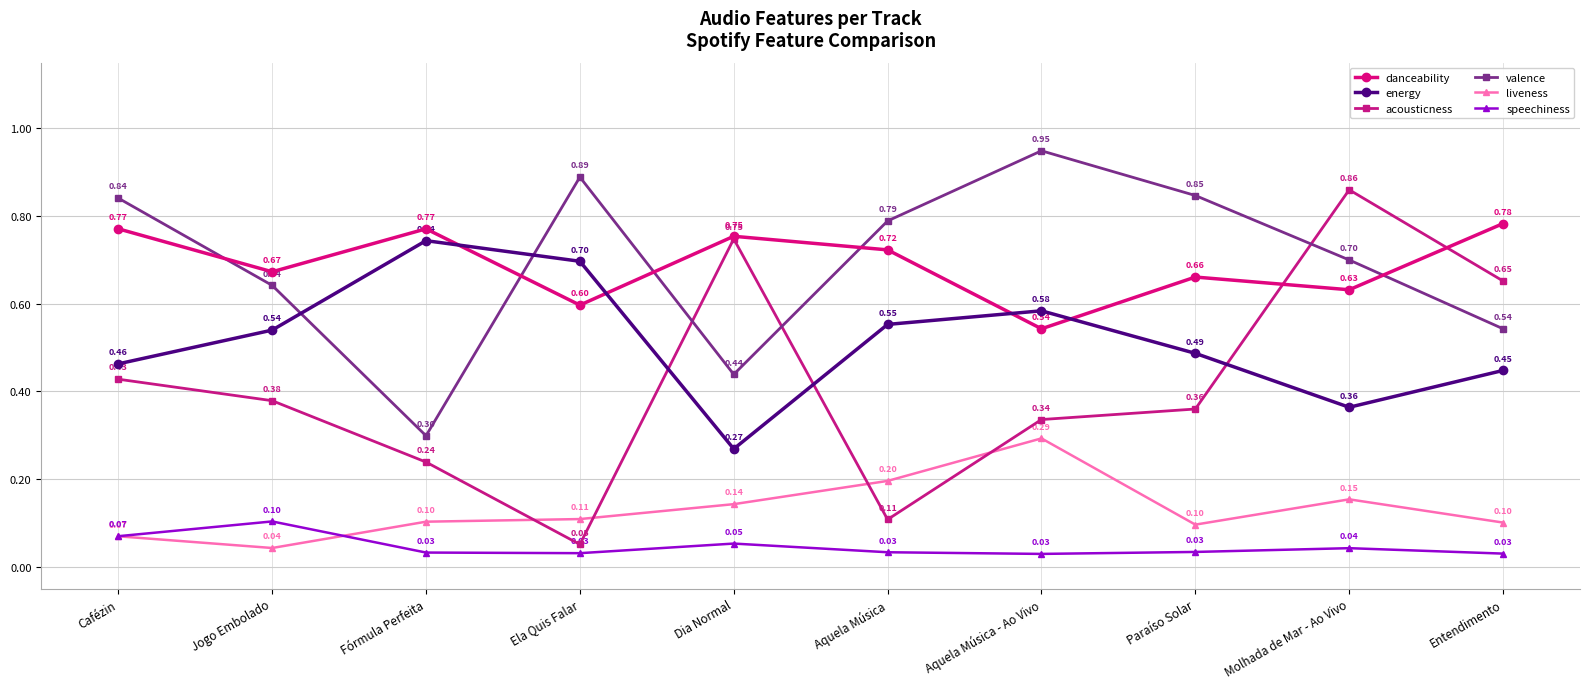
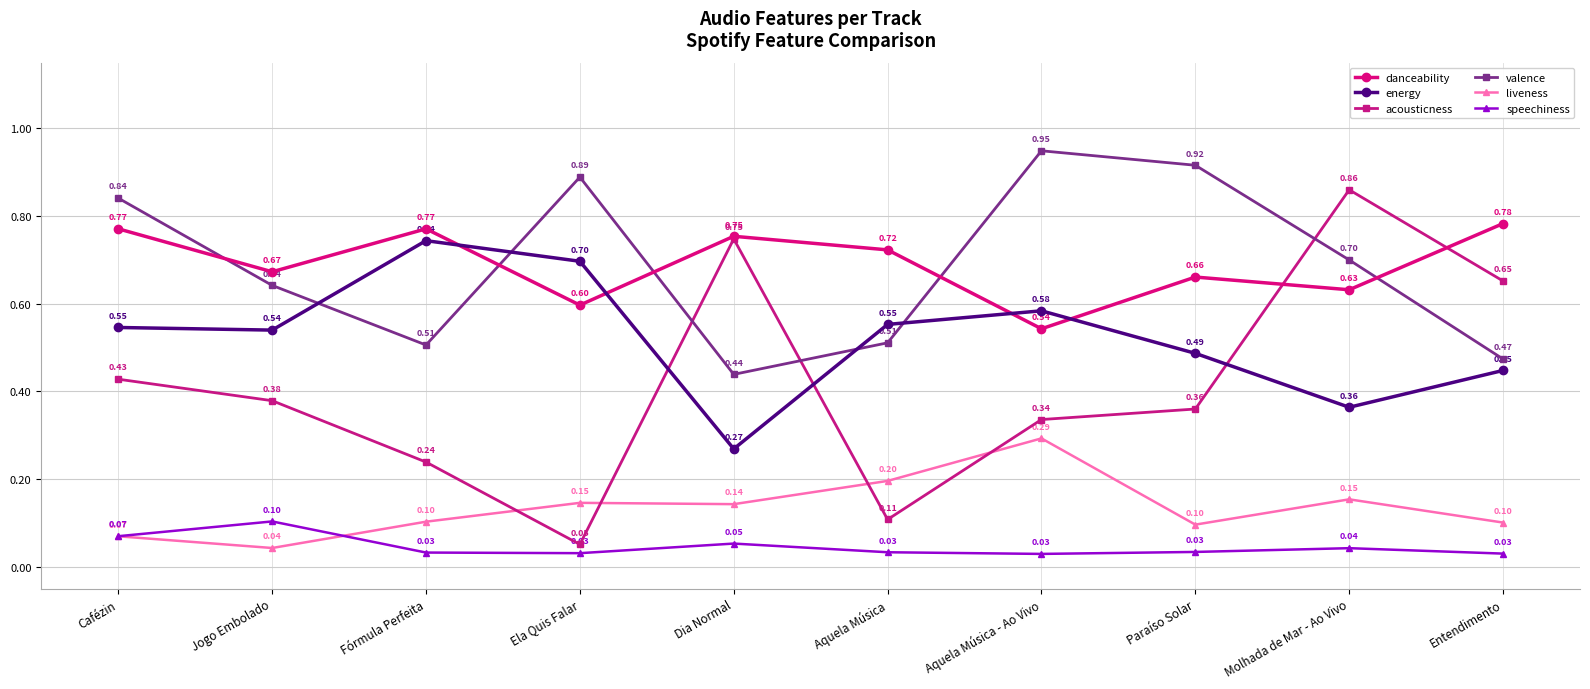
  {
    "energy": {
-     "Cafézin": 0.46,
+     "Cafézin": 0.55,
      "Jogo Embolado": 0.54,
      "Ela Quis Falar": 0.70,
      "Dia Normal": 0.27,
      "Aquela Música": 0.55,
      "Aquela Música - Ao Vivo": 0.58,
      "Paraíso Solar": 0.49,
      "Molhada de Mar - Ao Vivo": 0.36
    },
    "valence": {
      "Cafézin": 0.84,
-     "Fórmula Perfeita": 0.30,
+     "Fórmula Perfeita": 0.51,
      "Ela Quis Falar": 0.89,
      "Dia Normal": 0.44,
-     "Aquela Música": 0.79,
+     "Aquela Música": 0.51,
      "Aquela Música - Ao Vivo": 0.95,
-     "Paraíso Solar": 0.85,
+     "Paraíso Solar": 0.92,
      "Molhada de Mar - Ao Vivo": 0.70,
-     "Entendimento": 0.54
+     "Entendimento": 0.47
    },
    "liveness": {
      "Jogo Embolado": 0.04,
      "Fórmula Perfeita": 0.10,
-     "Ela Quis Falar": 0.11,
+     "Ela Quis Falar": 0.15,
      "Dia Normal": 0.14,
      "Aquela Música": 0.20,
      "Aquela Música - Ao Vivo": 0.29,
      "Paraíso Solar": 0.10,
      "Molhada de Mar - Ao Vivo": 0.15,
      "Entendimento": 0.10
    },
    "speechiness": {
      "Jogo Embolado": 0.10,
      "Fórmula Perfeita": 0.03,
      "Dia Normal": 0.05,
      "Aquela Música": 0.03,
      "Aquela Música - Ao Vivo": 0.03,
      "Paraíso Solar": 0.03,
      "Molhada de Mar - Ao Vivo": 0.04,
      "Entendimento": 0.03
    }
  }
